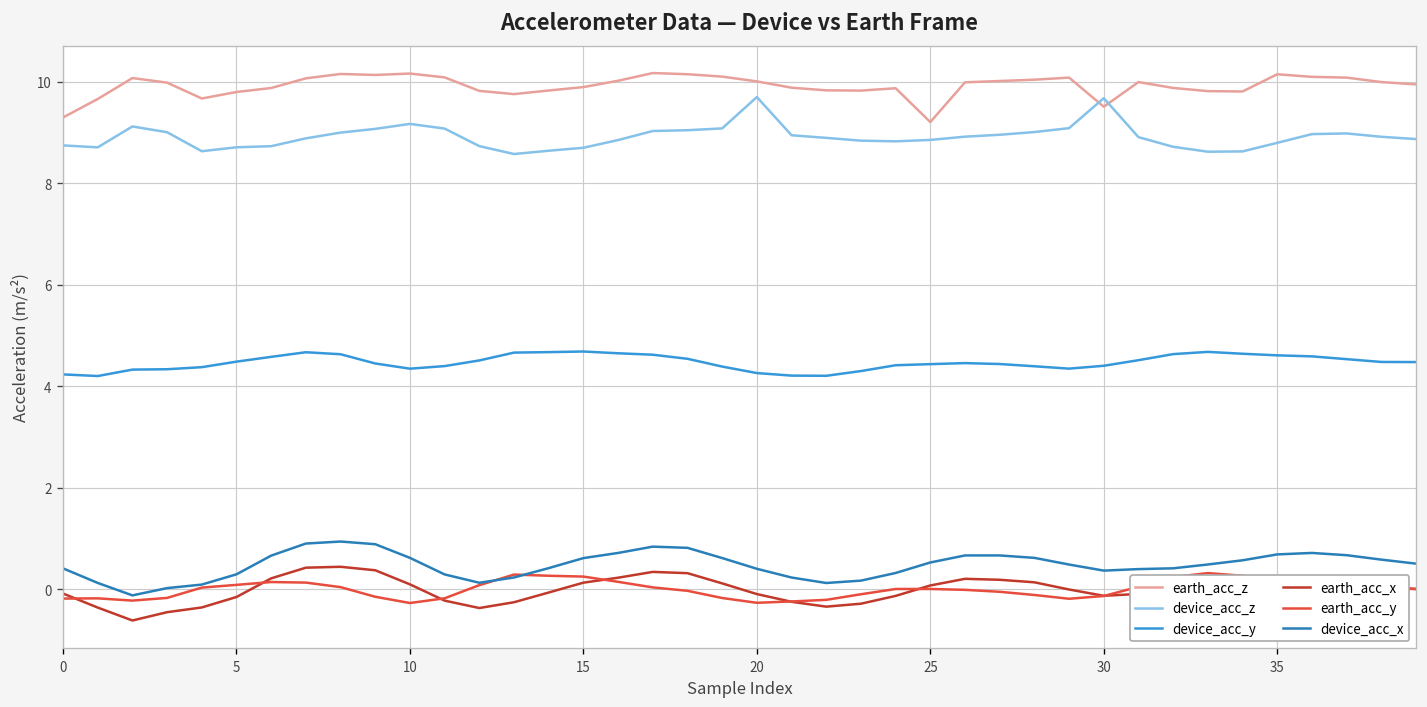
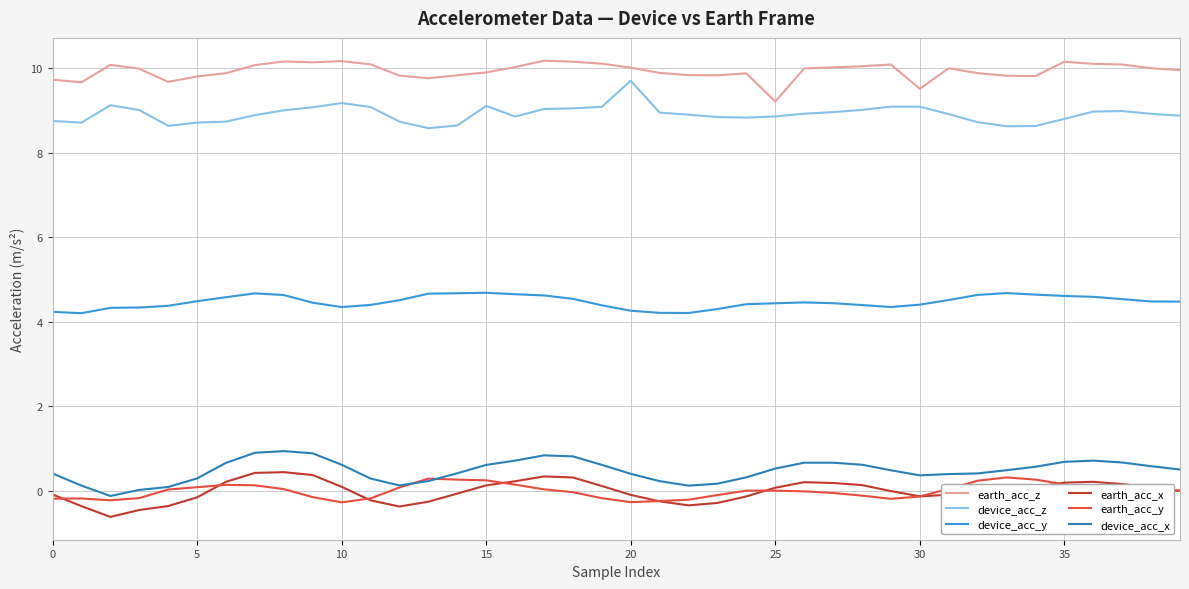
  {
    "earth_acc_z": {
-     "0": 9.3,
+     "0": 9.7,
      "5": 9.8,
      "10": 10.2,
      "15": 9.9,
      "20": 10.0,
      "25": 9.2,
      "30": 9.5,
      "35": 10.1
    },
    "device_acc_z": {
      "0": 8.7,
      "5": 8.7,
      "10": 9.2,
-     "15": 8.7,
+     "15": 9.1,
      "20": 9.7,
      "25": 8.9,
-     "30": 9.7,
+     "30": 9.1,
      "35": 8.8
    }
  }
